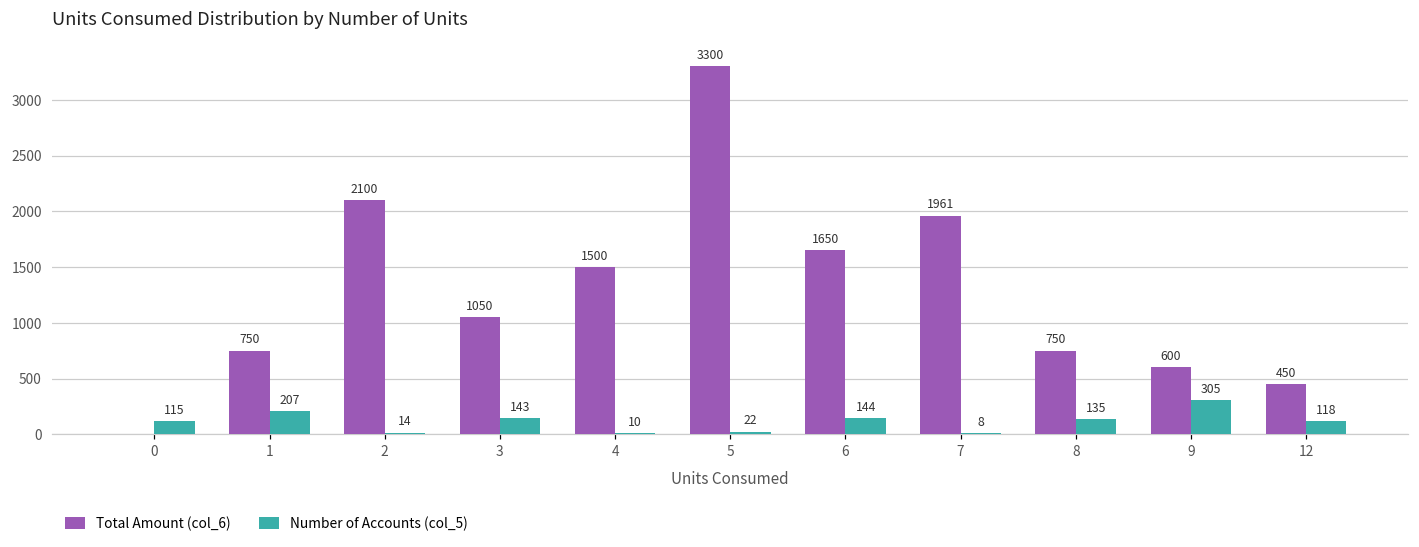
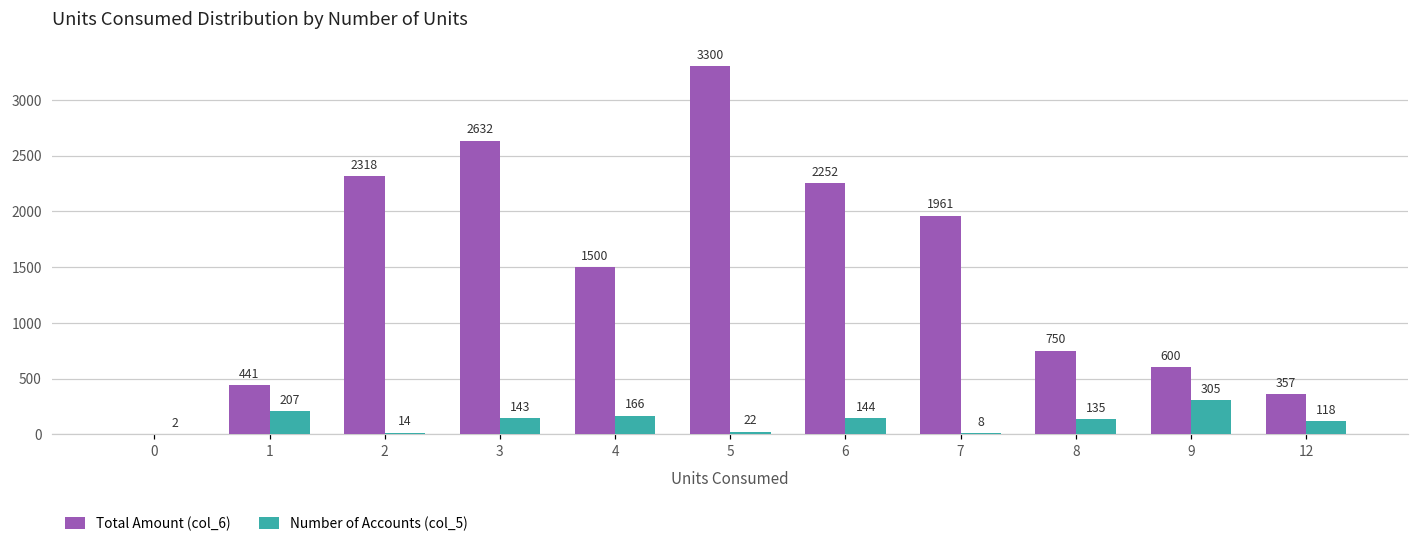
  {
    "Total Amount (col_6)": {
-     "1": 750,
-     "2": 2100,
-     "3": 1050,
+     "1": 441,
+     "2": 2318,
+     "3": 2632,
      "4": 1500,
      "5": 3300,
-     "6": 1650,
+     "6": 2252,
      "7": 1961,
      "8": 750,
      "9": 600,
-     "12": 450
+     "12": 357
    },
    "Number of Accounts (col_5)": {
-     "0": 115,
+     "0": 2,
      "1": 207,
      "2": 14,
      "3": 143,
-     "4": 10,
+     "4": 166,
      "5": 22,
      "6": 144,
      "7": 8,
      "8": 135,
      "9": 305,
      "12": 118
    }
  }
